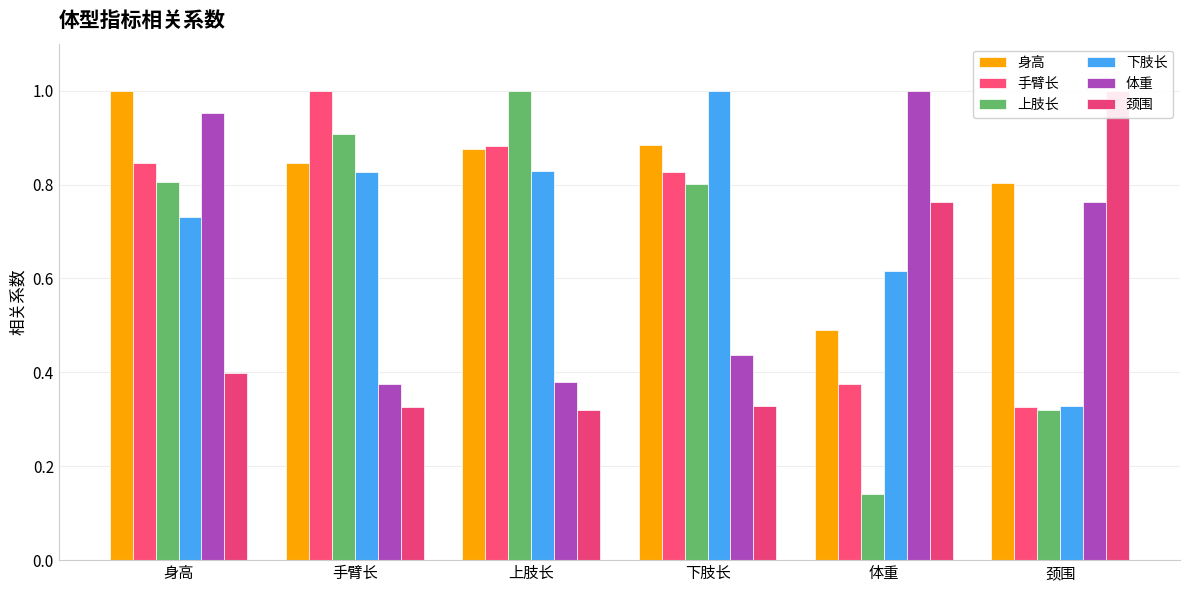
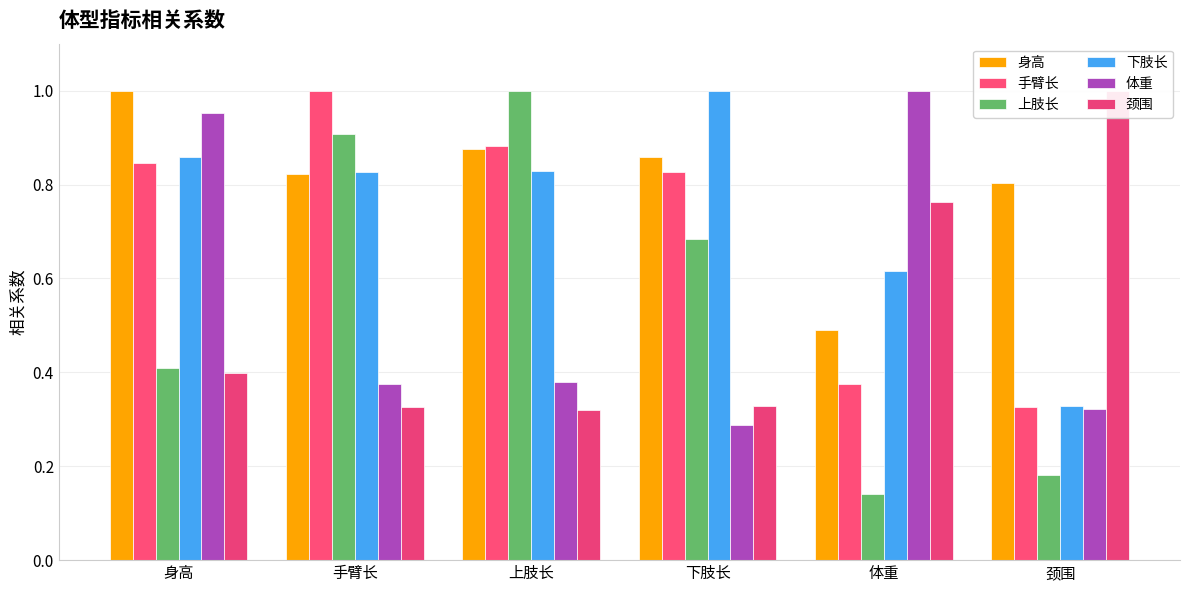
  {
    "身高": {
      "身高": 1.00,
-     "手臂长": 0.85,
+     "手臂长": 0.82,
      "上肢长": 0.88,
-     "下肢长": 0.88,
+     "下肢长": 0.86,
      "体重": 0.49,
      "颈围": 0.80
    },
    "上肢长": {
-     "身高": 0.81,
+     "身高": 0.41,
      "手臂长": 0.91,
      "上肢长": 1.00,
-     "下肢长": 0.80,
+     "下肢长": 0.69,
      "体重": 0.14,
-     "颈围": 0.32
+     "颈围": 0.18
    },
    "下肢长": {
-     "身高": 0.73,
+     "身高": 0.86,
      "手臂长": 0.83,
      "上肢长": 0.83,
      "下肢长": 1.00,
      "体重": 0.62,
      "颈围": 0.33
    },
    "体重": {
      "身高": 0.95,
      "手臂长": 0.38,
      "上肢长": 0.38,
-     "下肢长": 0.44,
+     "下肢长": 0.29,
      "体重": 1.00,
-     "颈围": 0.76
+     "颈围": 0.32
    }
  }
